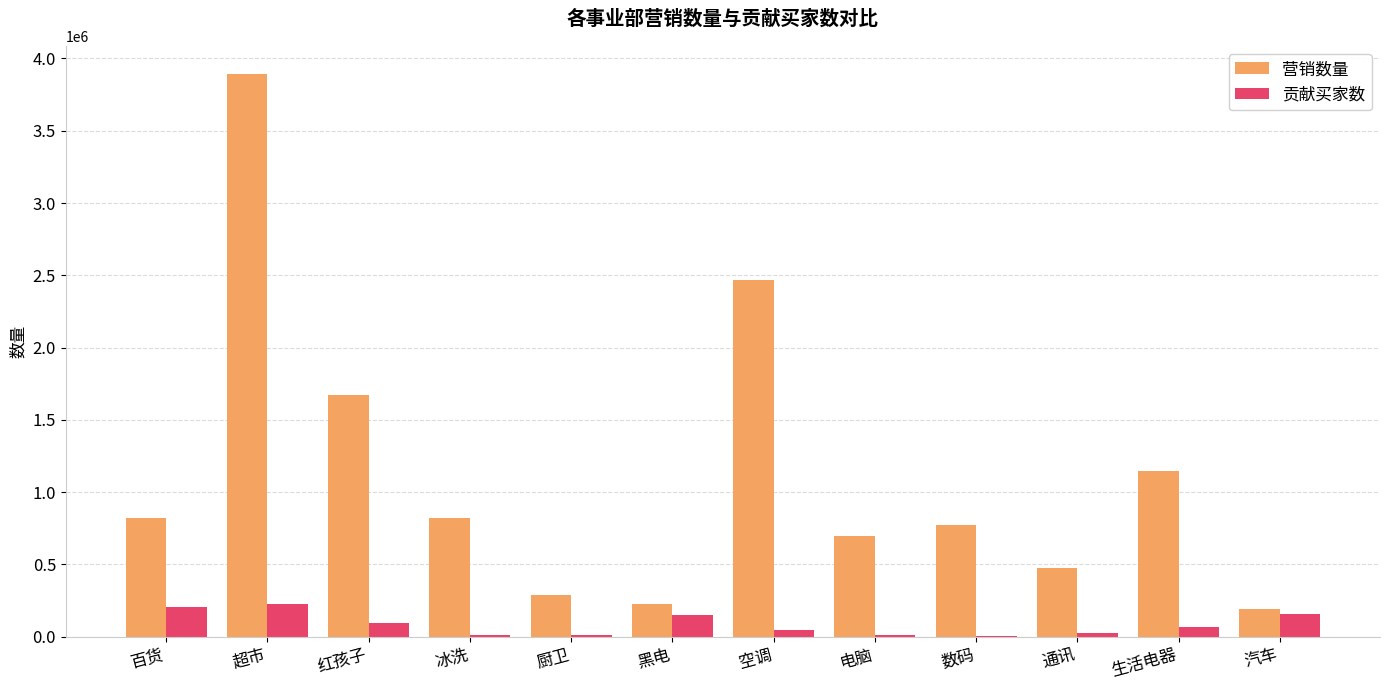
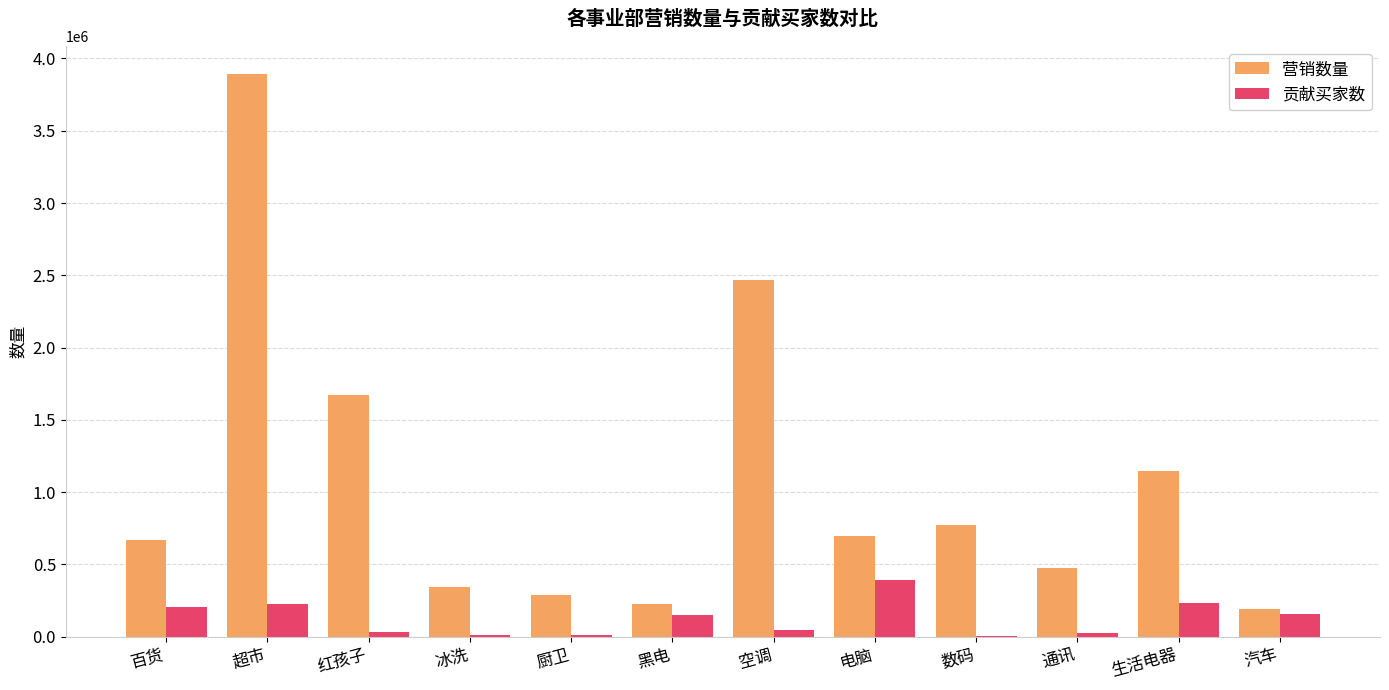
  {
    "营销数量": {
-     "百货": 820000,
+     "百货": 670000,
      "超市": 3890000,
      "红孩子": 1670000,
-     "冰洗": 820000,
+     "冰洗": 340000,
      "厨卫": 290000,
      "黑电": 230000,
      "空调": 2460000,
      "电脑": 690000,
      "数码": 770000,
      "通讯": 470000,
      "生活电器": 1140000,
      "汽车": 190000
    },
    "贡献买家数": {
      "百货": 200000,
      "超市": 230000,
-     "红孩子": 100000,
+     "红孩子": 30000,
      "黑电": 150000,
      "空调": 50000,
-     "电脑": 10000,
+     "电脑": 390000,
      "通讯": 30000,
-     "生活电器": 70000,
+     "生活电器": 230000,
      "汽车": 150000
    }
  }
